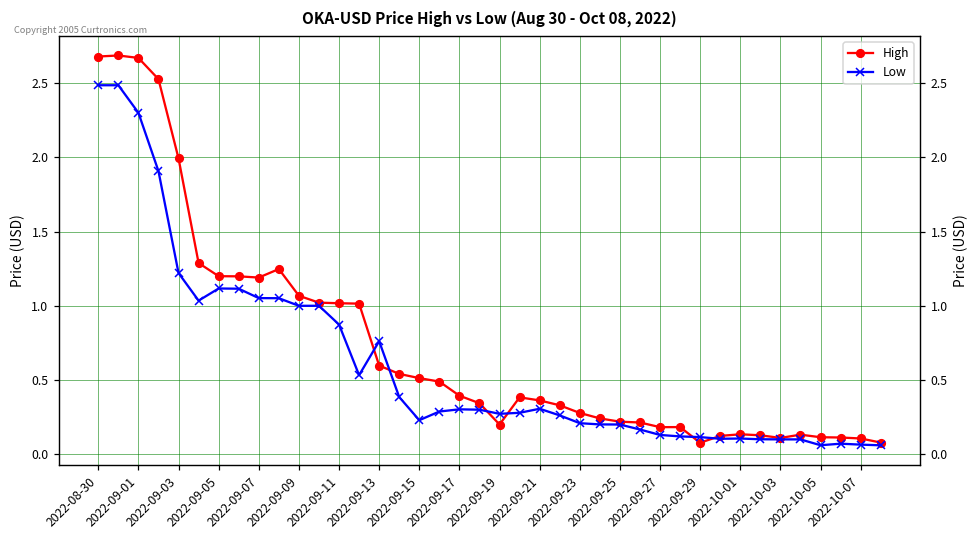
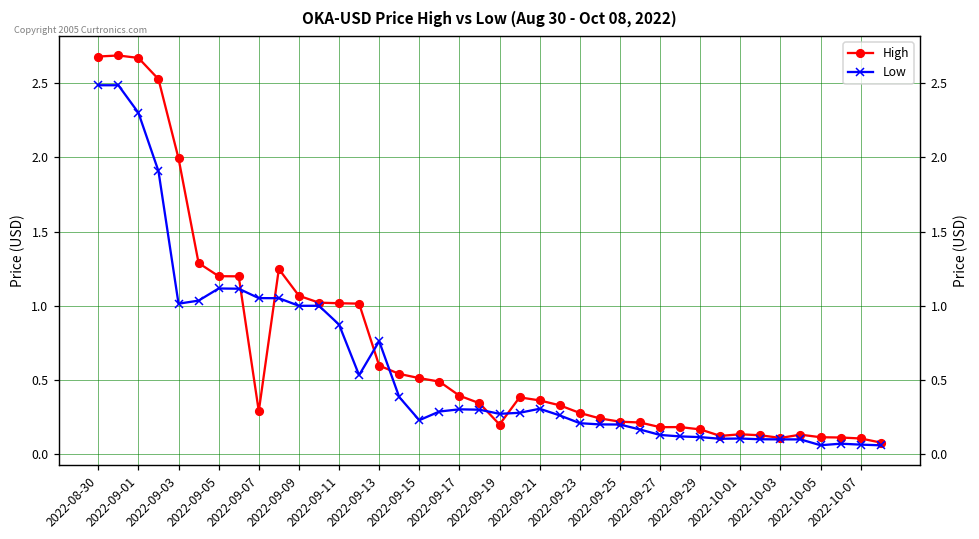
  {
    "High": {
      "2022-08-30": 2.68,
      "2022-09-01": 2.67,
      "2022-09-03": 1.99,
      "2022-09-05": 1.20,
-     "2022-09-07": 1.19,
+     "2022-09-07": 0.29,
      "2022-09-09": 1.07,
      "2022-09-11": 1.02,
      "2022-09-13": 0.60,
      "2022-09-15": 0.51,
      "2022-09-17": 0.39,
      "2022-09-19": 0.20,
      "2022-09-21": 0.36,
      "2022-09-23": 0.28,
      "2022-09-25": 0.22,
      "2022-09-27": 0.18,
-     "2022-09-29": 0.08,
+     "2022-09-29": 0.17,
      "2022-10-01": 0.13,
      "2022-10-05": 0.11,
      "2022-10-07": 0.11
    },
    "Low": {
      "2022-08-30": 2.49,
      "2022-09-01": 2.30,
-     "2022-09-03": 1.22,
+     "2022-09-03": 1.01,
      "2022-09-05": 1.12,
      "2022-09-07": 1.05,
      "2022-09-09": 1.00,
      "2022-09-11": 0.87,
      "2022-09-13": 0.76,
      "2022-09-15": 0.23,
      "2022-09-17": 0.30,
      "2022-09-19": 0.27,
      "2022-09-21": 0.31,
      "2022-09-23": 0.21,
      "2022-09-25": 0.20,
      "2022-09-27": 0.13,
      "2022-09-29": 0.12,
      "2022-10-01": 0.11,
      "2022-10-05": 0.06,
      "2022-10-07": 0.07
    }
  }
